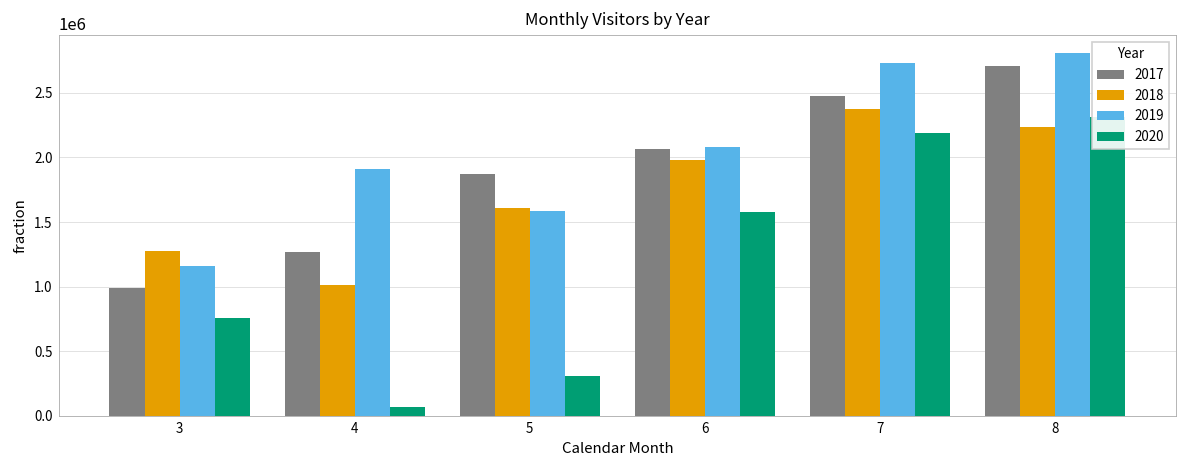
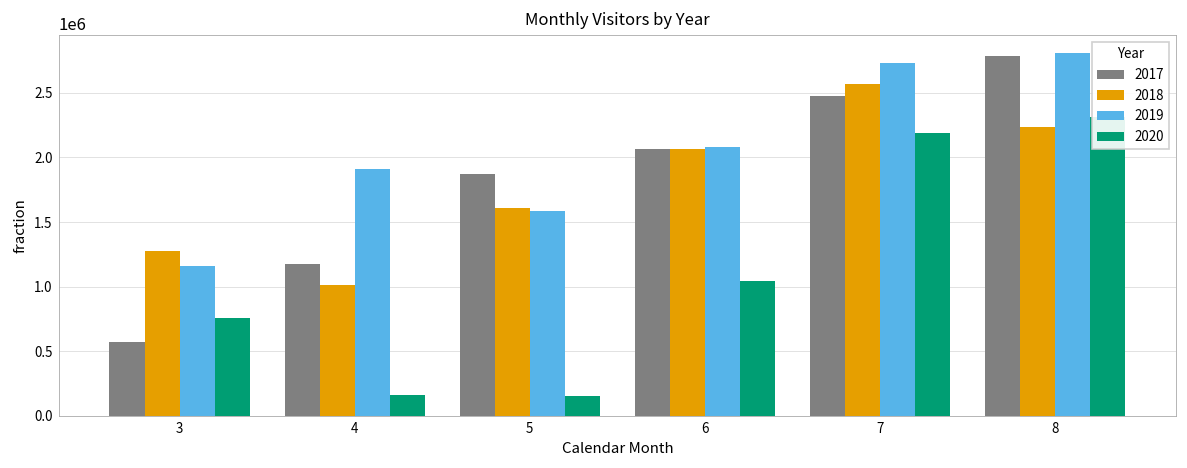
  {
    "2017": {
-     "3": 990000,
-     "4": 1270000,
+     "3": 570000,
+     "4": 1180000,
      "5": 1870000,
      "6": 2060000,
      "7": 2480000,
-     "8": 2710000
+     "8": 2790000
    },
    "2018": {
      "3": 1270000,
      "4": 1010000,
      "5": 1610000,
-     "6": 1980000,
-     "7": 2370000,
+     "6": 2070000,
+     "7": 2570000,
      "8": 2240000
    },
    "2019": {
      "3": 1160000,
      "4": 1910000,
      "5": 1580000,
      "6": 2080000,
      "7": 2730000,
      "8": 2810000
    },
    "2020": {
      "3": 750000,
-     "4": 70000,
-     "5": 310000,
-     "6": 1580000,
+     "4": 160000,
+     "5": 150000,
+     "6": 1050000,
      "7": 2190000
    }
  }
